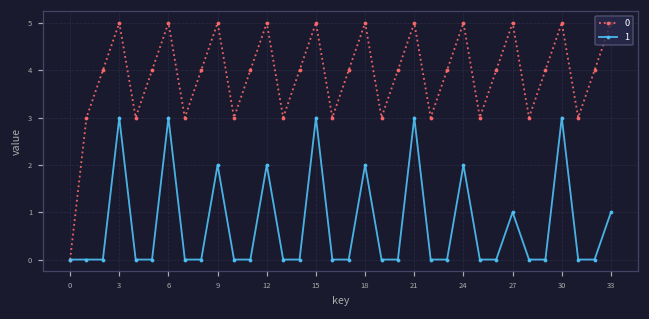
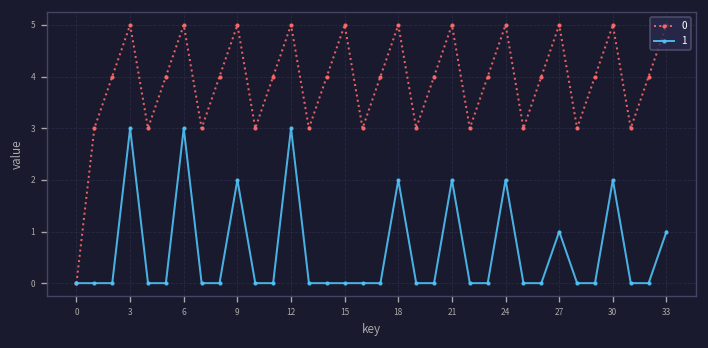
  {
    "0": {
      "3": 5,
      "6": 5,
      "9": 5,
      "12": 5,
      "15": 5,
      "18": 5,
      "21": 5,
      "24": 5,
      "27": 5,
      "30": 5
    },
    "1": {
      "3": 3,
      "6": 3,
      "9": 2,
-     "12": 2,
-     "15": 3,
+     "12": 3,
+     "15": 0,
      "18": 2,
-     "21": 3,
+     "21": 2,
      "24": 2,
      "27": 1,
-     "30": 3,
+     "30": 2,
      "33": 1
    }
  }
